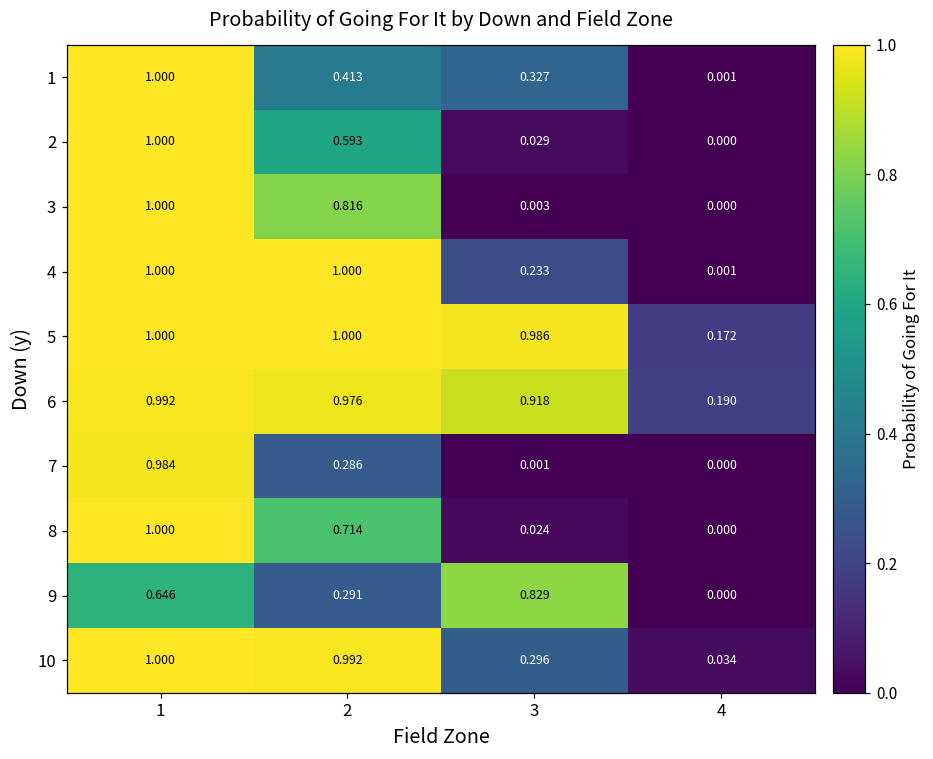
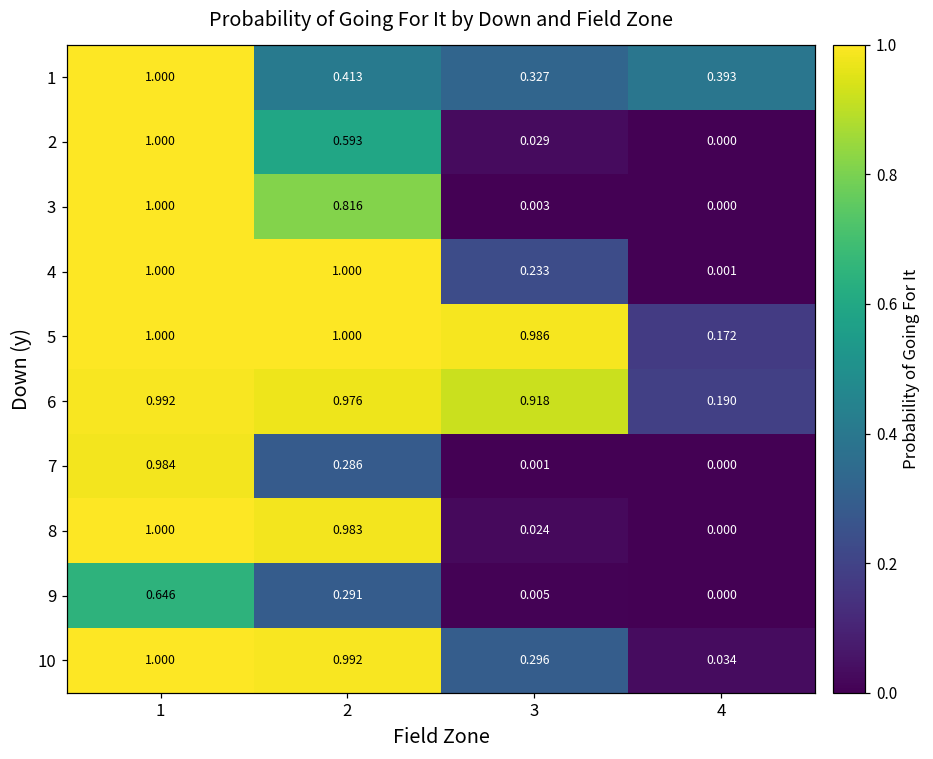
  {
    "1": {
      "1": 1.000,
      "2": 0.413,
      "3": 0.327,
-     "4": 0.001
+     "4": 0.393
    },
    "2": {
      "1": 1.000,
      "2": 0.593,
      "3": 0.029,
      "4": 0.000
    },
    "3": {
      "1": 1.000,
      "2": 0.816,
      "3": 0.003,
      "4": 0.000
    },
    "4": {
      "1": 1.000,
      "2": 1.000,
      "3": 0.233,
      "4": 0.001
    },
    "5": {
      "1": 1.000,
      "2": 1.000,
      "3": 0.986,
      "4": 0.172
    },
    "6": {
      "1": 0.992,
      "2": 0.976,
      "3": 0.918,
      "4": 0.190
    },
    "7": {
      "1": 0.984,
      "2": 0.286,
      "3": 0.001,
      "4": 0.000
    },
    "8": {
      "1": 1.000,
-     "2": 0.714,
+     "2": 0.983,
      "3": 0.024,
      "4": 0.000
    },
    "9": {
      "1": 0.646,
      "2": 0.291,
-     "3": 0.829,
+     "3": 0.005,
      "4": 0.000
    },
    "10": {
      "1": 1.000,
      "2": 0.992,
      "3": 0.296,
      "4": 0.034
    }
  }
